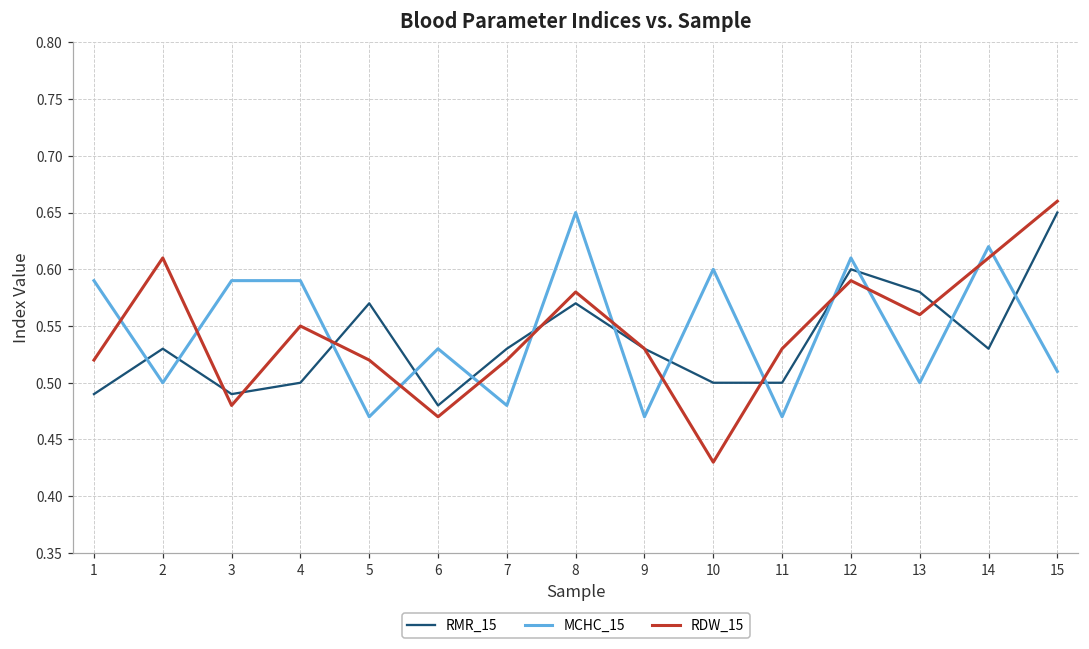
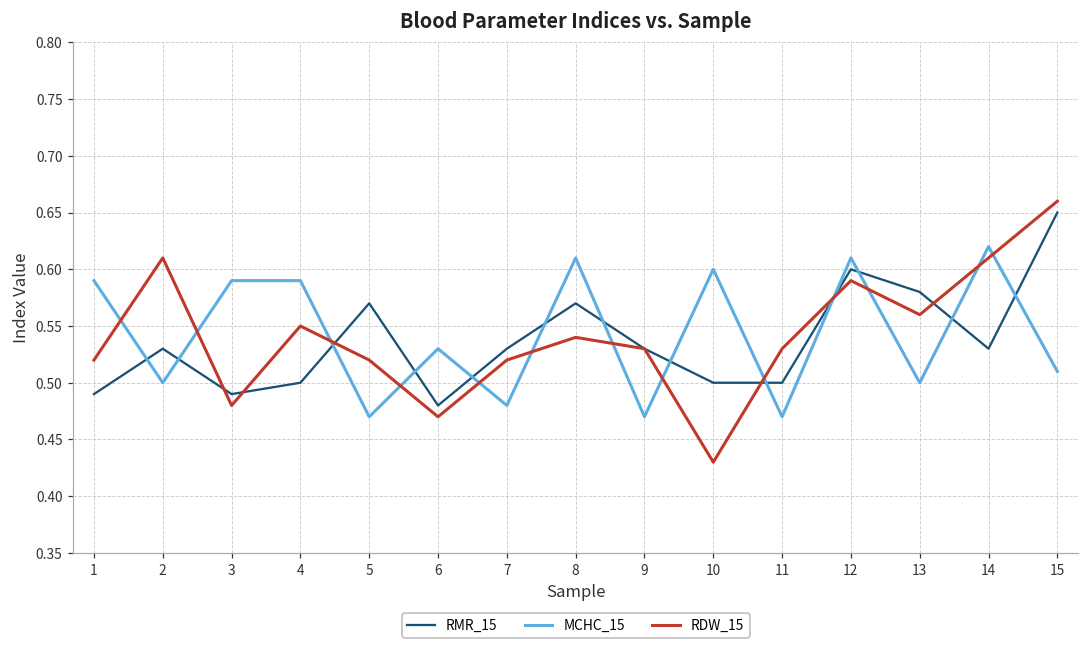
  {
    "RMR_15": {
      "1": 0.49,
      "2": 0.53,
      "3": 0.49,
      "4": 0.50,
      "5": 0.57,
      "6": 0.48,
      "7": 0.53,
      "8": 0.57,
      "10": 0.50,
      "11": 0.50,
      "12": 0.60,
      "13": 0.58,
      "14": 0.53,
      "15": 0.65
    },
    "MCHC_15": {
      "1": 0.59,
      "2": 0.50,
      "3": 0.59,
      "4": 0.59,
      "5": 0.47,
      "6": 0.53,
      "7": 0.48,
-     "8": 0.65,
+     "8": 0.61,
      "9": 0.47,
      "10": 0.60,
      "11": 0.47,
      "12": 0.61,
      "13": 0.50,
      "14": 0.62,
      "15": 0.51
    },
    "RDW_15": {
      "1": 0.52,
      "2": 0.61,
      "3": 0.48,
      "4": 0.55,
      "5": 0.52,
      "6": 0.47,
      "7": 0.52,
-     "8": 0.58,
+     "8": 0.54,
      "10": 0.43,
      "11": 0.53,
      "12": 0.59,
      "13": 0.56,
      "14": 0.61,
      "15": 0.66
    }
  }
